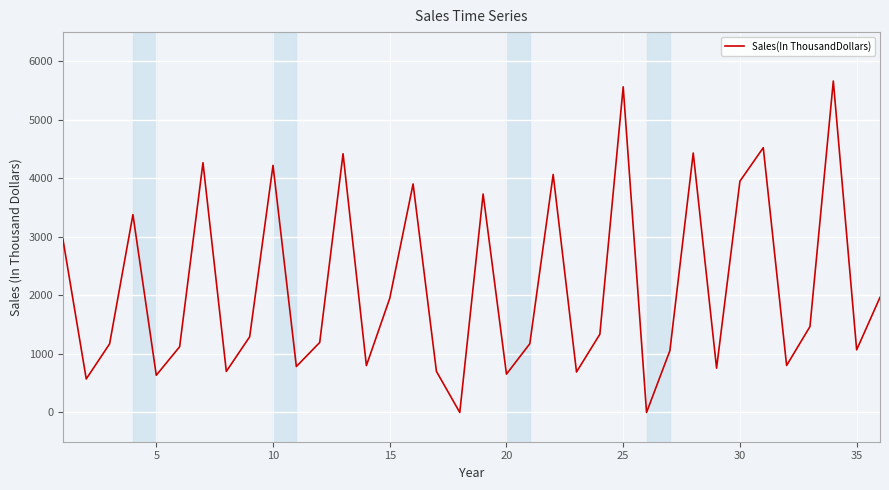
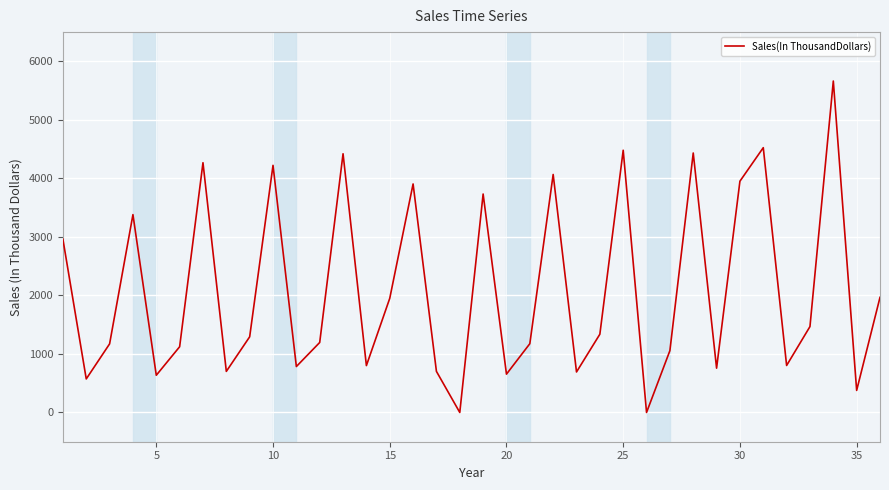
  {
    "5": 600,
    "10": 4200,
    "15": 2000,
    "20": 700,
-   "25": 5600,
+   "25": 4500,
    "30": 4000,
-   "35": 1100
+   "35": 400
  }
